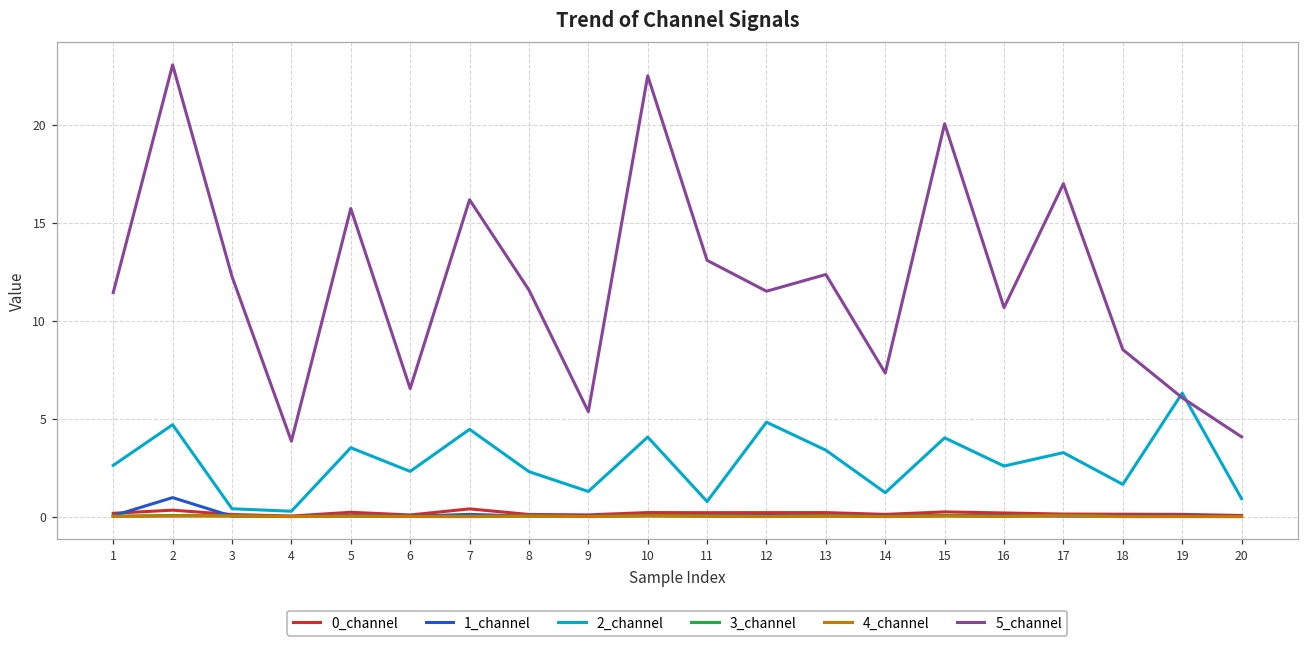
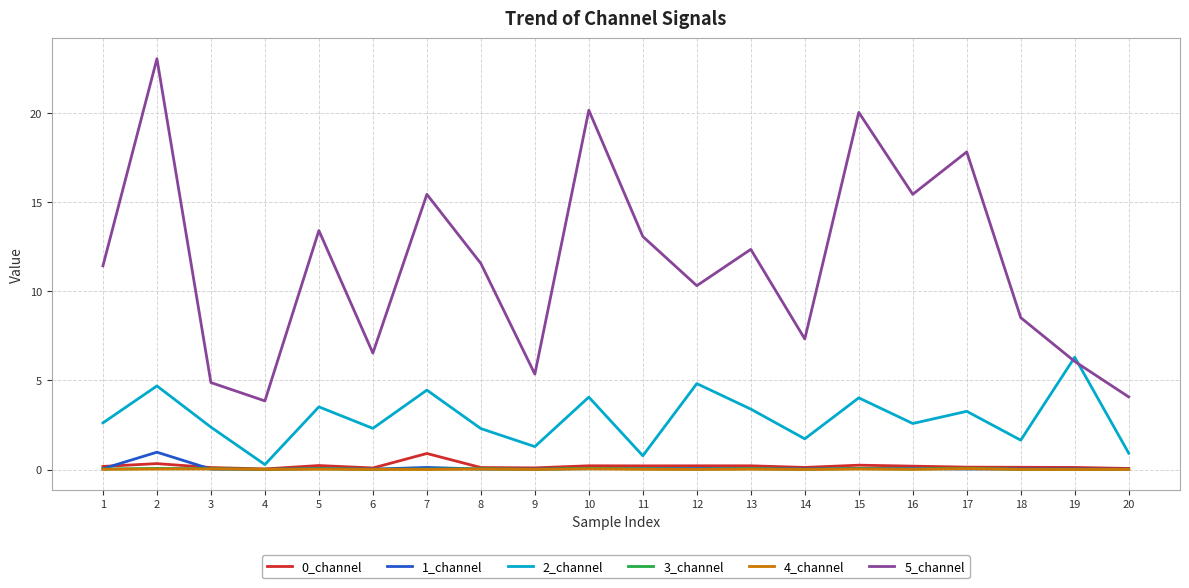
  {
    "0_channel": {
      "2": 0.3,
      "5": 0.2,
-     "7": 0.4,
+     "7": 0.9,
      "11": 0.2,
      "12": 0.2,
      "13": 0.2,
      "15": 0.2
    },
    "1_channel": {
      "2": 1.0
    },
    "2_channel": {
      "1": 2.6,
      "2": 4.7,
-     "3": 0.4,
+     "3": 2.4,
      "4": 0.3,
      "5": 3.5,
      "6": 2.3,
      "7": 4.5,
      "8": 2.3,
      "9": 1.3,
      "10": 4.1,
      "11": 0.8,
      "12": 4.8,
      "13": 3.4,
-     "14": 1.2,
+     "14": 1.7,
      "15": 4.0,
      "16": 2.6,
      "17": 3.3,
      "18": 1.6,
      "19": 6.3,
      "20": 0.9
    },
    "5_channel": {
      "1": 11.4,
      "2": 23.1,
-     "3": 12.3,
+     "3": 4.9,
      "4": 3.9,
-     "5": 15.7,
+     "5": 13.4,
      "6": 6.5,
-     "7": 16.2,
+     "7": 15.4,
      "8": 11.6,
      "9": 5.4,
-     "10": 22.5,
+     "10": 20.2,
      "11": 13.1,
-     "12": 11.5,
+     "12": 10.3,
      "13": 12.4,
      "14": 7.3,
      "15": 20.0,
-     "16": 10.7,
-     "17": 17.0,
+     "16": 15.4,
+     "17": 17.8,
      "18": 8.5,
      "19": 6.1,
      "20": 4.1
    }
  }
